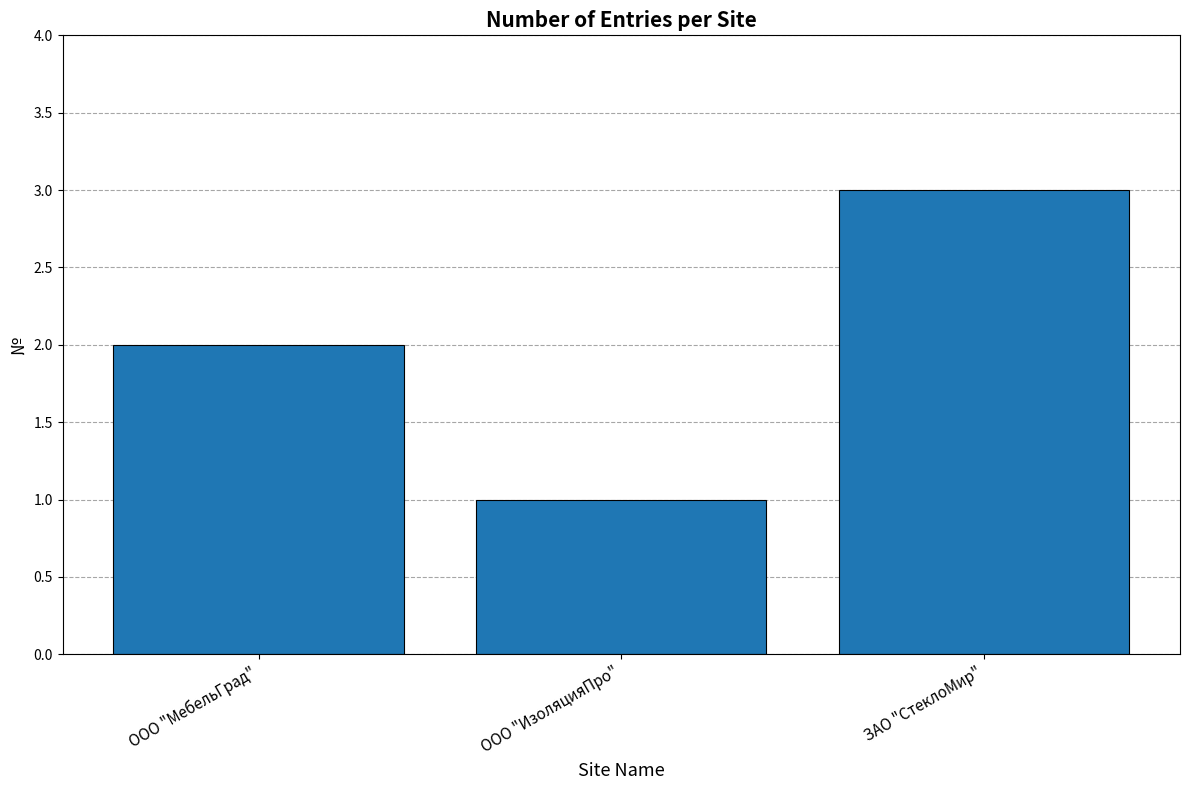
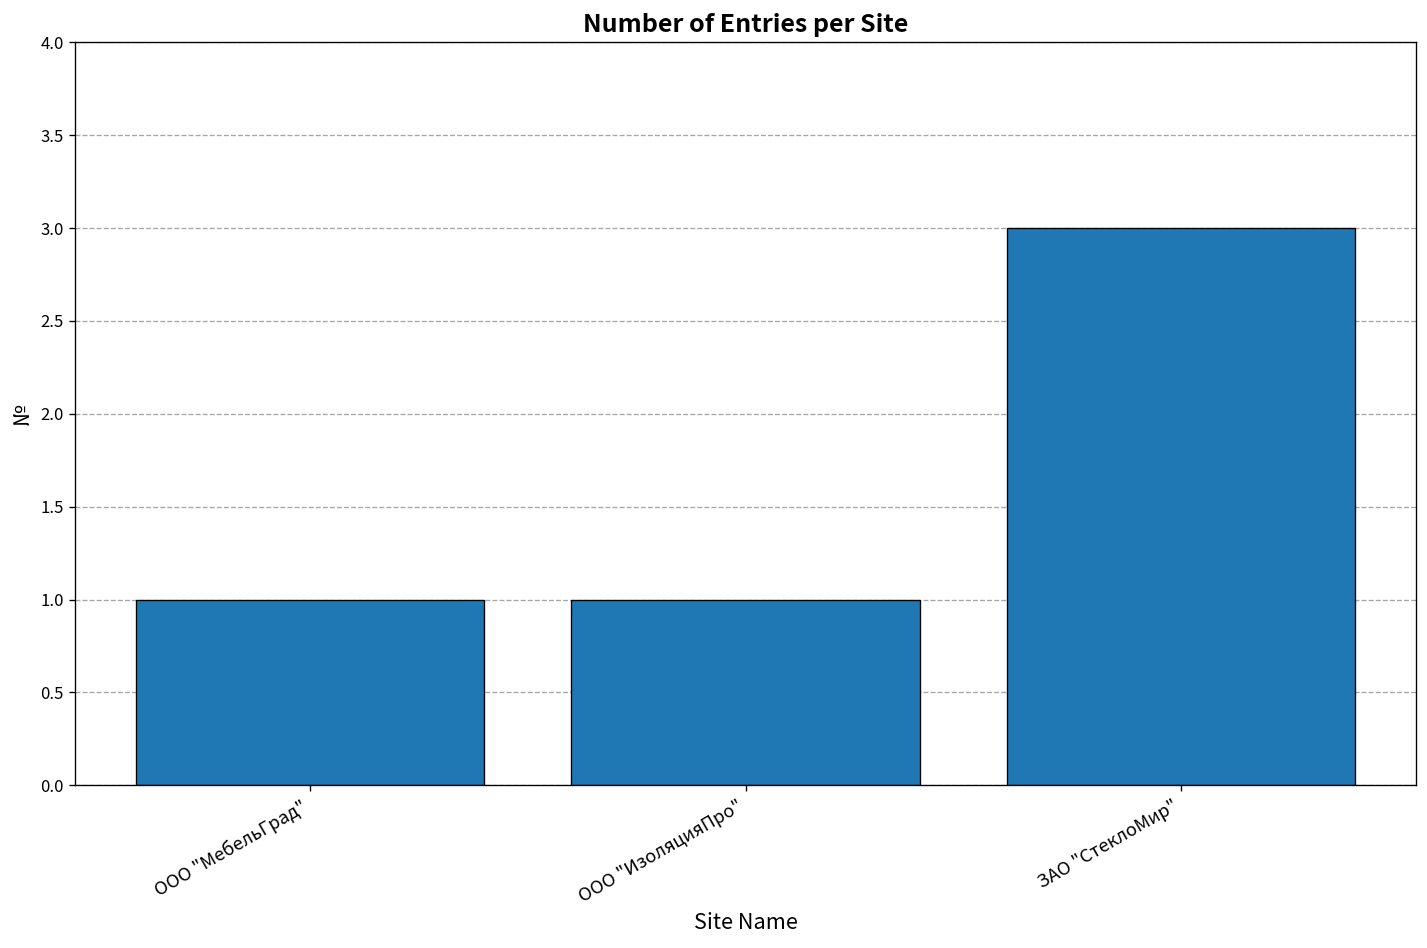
  {
-   "ООО \"МебельГрад\"": 2,
+   "ООО \"МебельГрад\"": 1,
    "ООО \"ИзоляцияПро\"": 1,
    "ЗАО \"СтеклоМир\"": 3
  }
